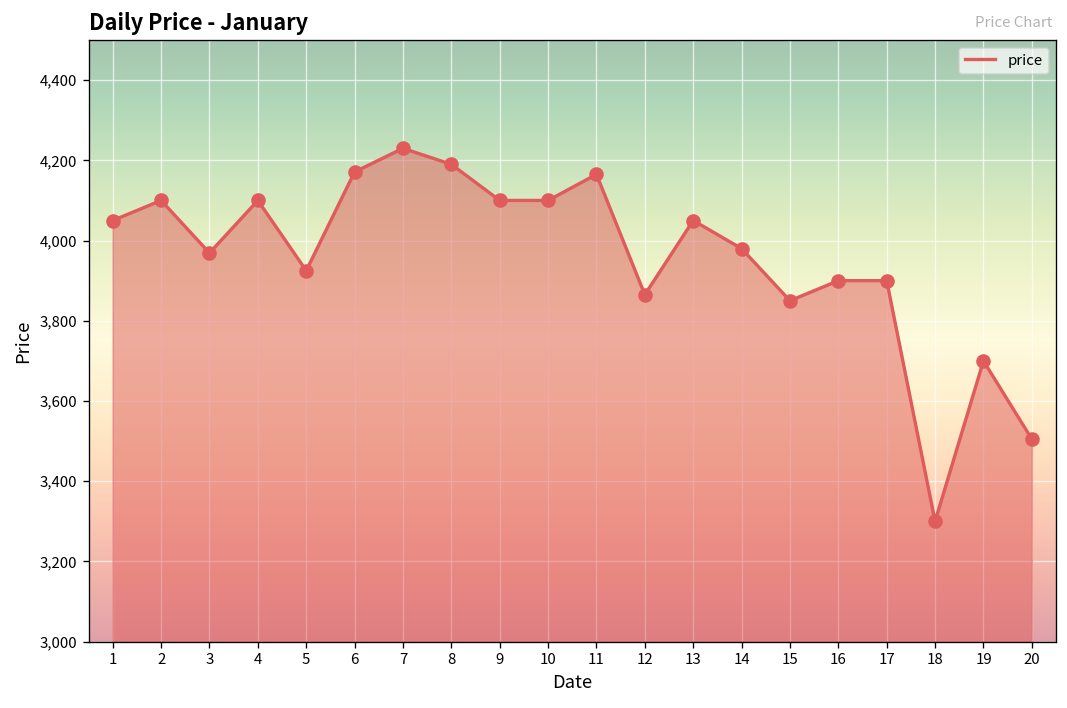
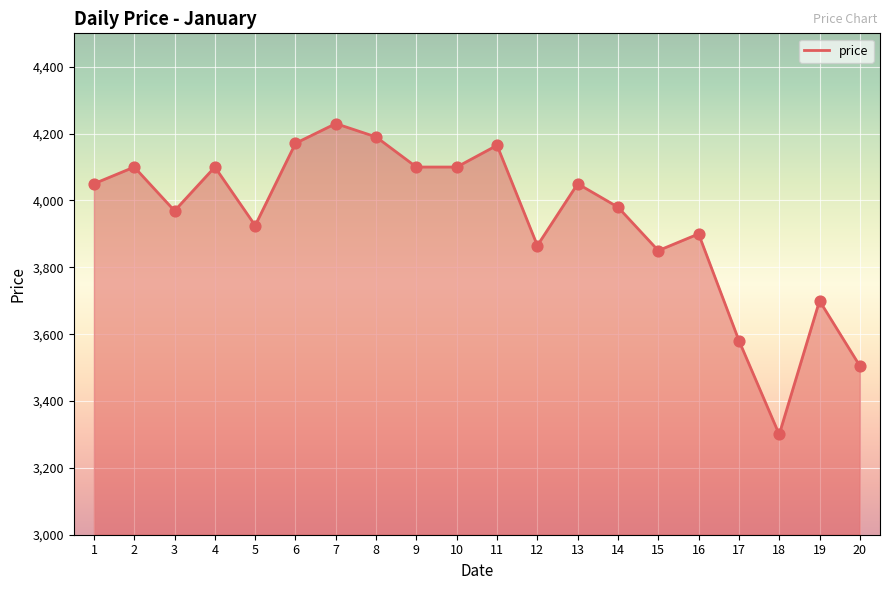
  {
    "1": "4,050",
    "2": "4,100",
    "3": "3,970",
    "4": "4,100",
    "5": "3,930",
    "6": "4,170",
    "7": "4,230",
    "8": "4,190",
    "9": "4,100",
    "10": "4,100",
    "11": "4,170",
    "12": "3,870",
    "13": "4,050",
    "14": "3,980",
    "15": "3,850",
    "16": "3,900",
-   "17": "3,900",
+   "17": "3,580",
    "18": "3,300",
    "19": "3,700",
    "20": "3,510"
  }
